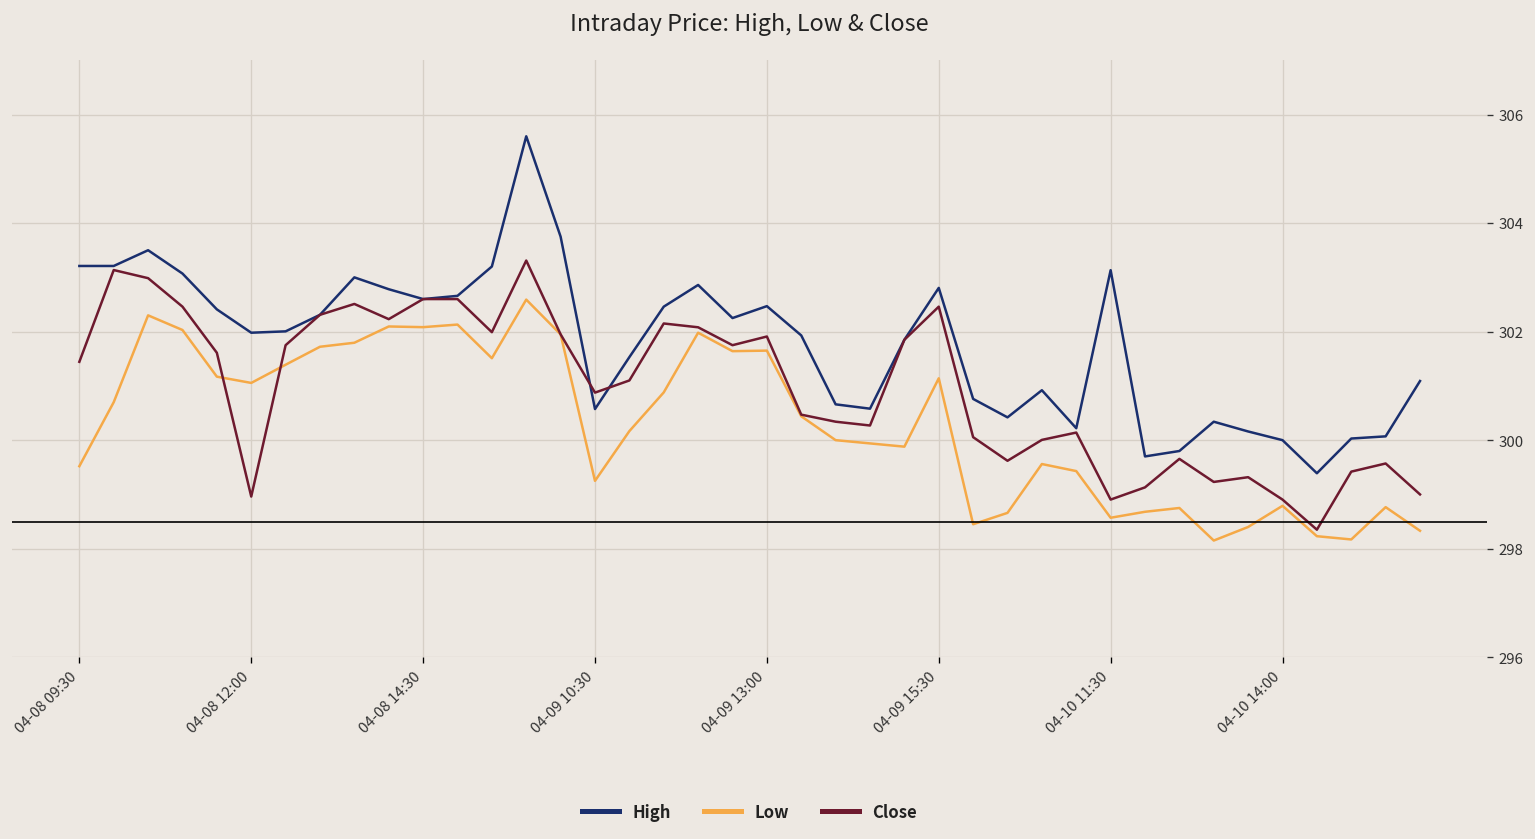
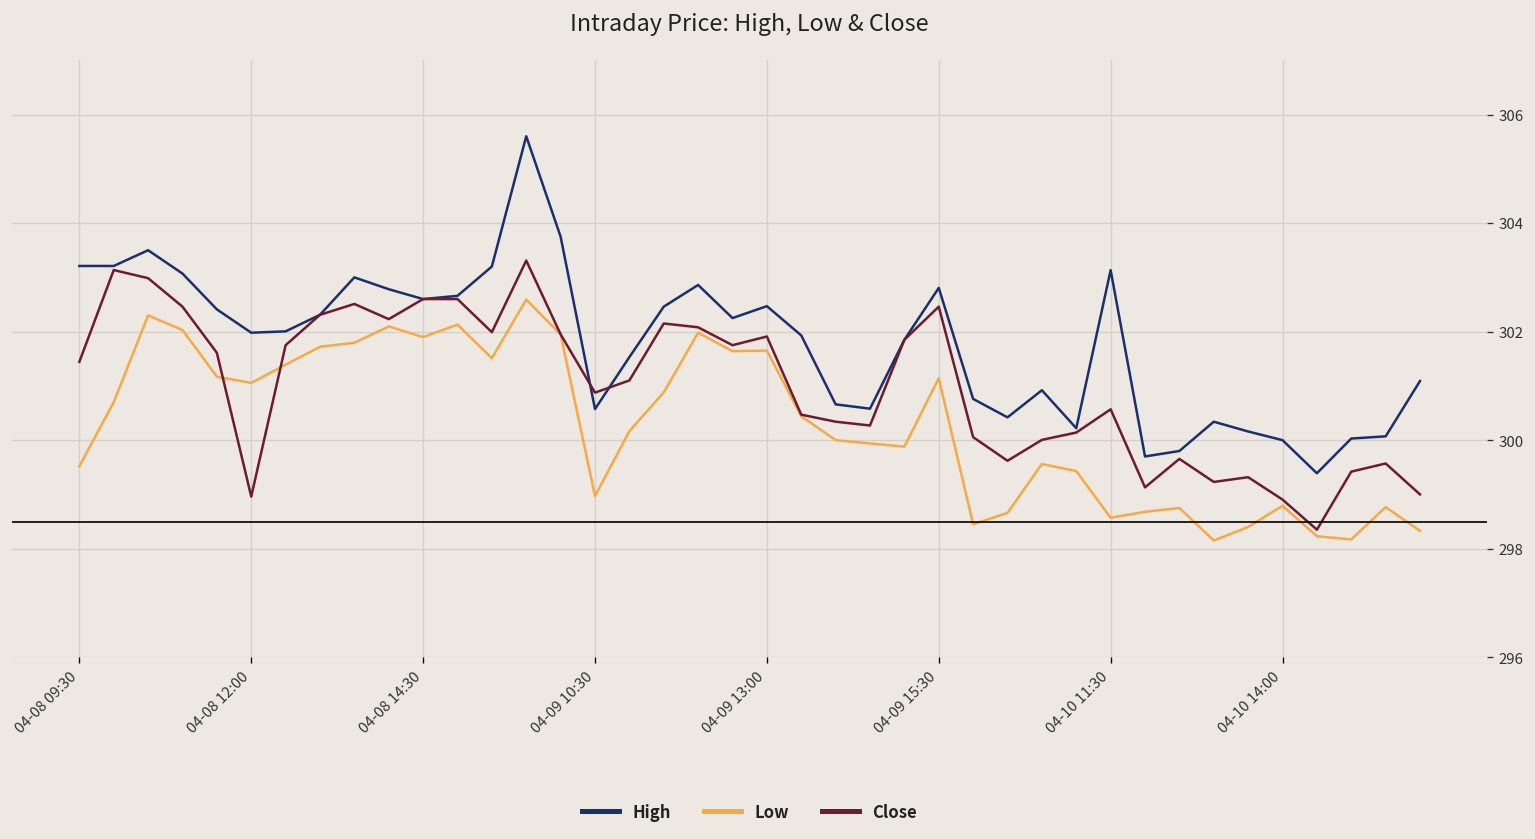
  {
    "High": {
      "04-08 09:30": 303.2,
      "04-08 12:00": 302.0,
      "04-09 10:30": 300.6,
      "04-09 13:00": 302.5,
      "04-09 15:30": 302.8,
      "04-10 11:30": 303.1,
      "04-10 14:00": 300.0
    },
    "Low": {
      "04-08 09:30": 299.5,
      "04-08 12:00": 301.1,
-     "04-08 14:30": 302.1,
-     "04-09 10:30": 299.3,
+     "04-08 14:30": 301.9,
+     "04-09 10:30": 299.0,
      "04-09 13:00": 301.6,
      "04-09 15:30": 301.1,
      "04-10 11:30": 298.6,
      "04-10 14:00": 298.8
    },
    "Close": {
      "04-08 09:30": 301.4,
      "04-08 12:00": 299.0,
      "04-09 10:30": 300.9,
      "04-09 13:00": 301.9,
      "04-09 15:30": 302.5,
-     "04-10 11:30": 298.9,
+     "04-10 11:30": 300.6,
      "04-10 14:00": 298.9
    }
  }
